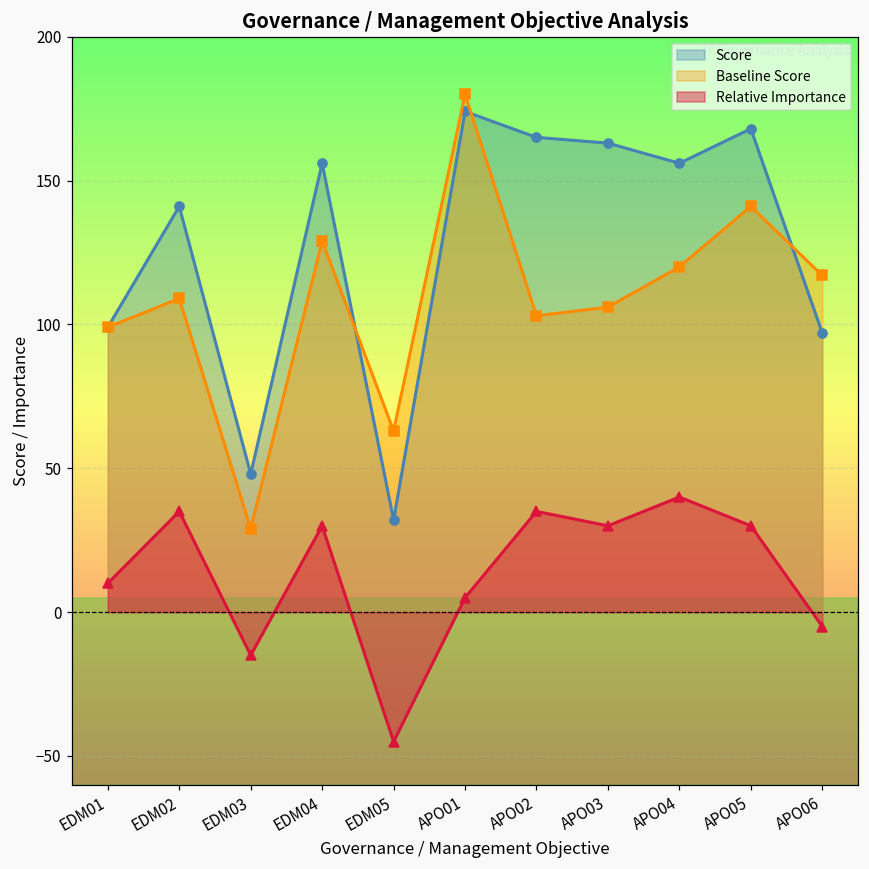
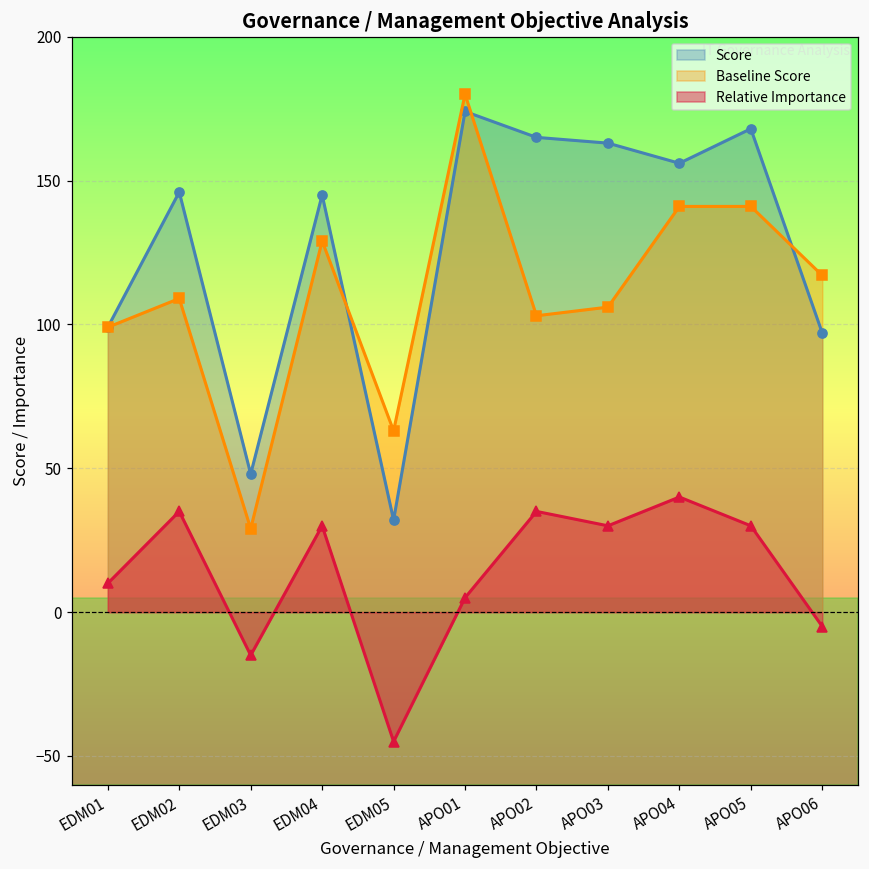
  {
    "Score": {
-     "EDM02": 141,
+     "EDM02": 146,
      "EDM03": 48,
-     "EDM04": 156,
+     "EDM04": 145,
      "EDM05": 32,
      "APO01": 174,
      "APO02": 165,
      "APO03": 163,
      "APO04": 156,
      "APO05": 168,
      "APO06": 97
    },
    "Baseline Score": {
      "EDM02": 109,
      "EDM03": 29,
      "EDM04": 129,
      "EDM05": 63,
      "APO01": 180,
      "APO02": 103,
      "APO03": 106,
-     "APO04": 120,
+     "APO04": 141,
      "APO05": 141,
      "APO06": 117
    }
  }
